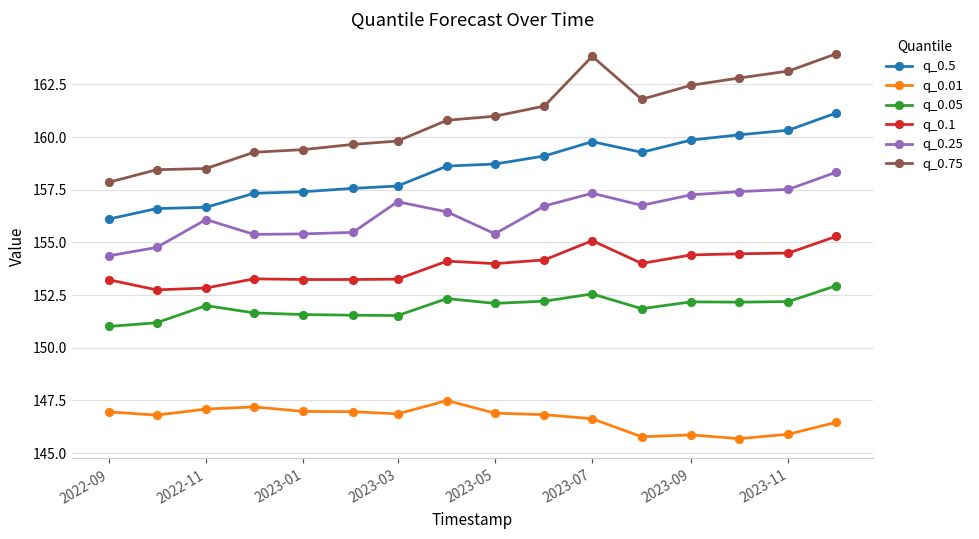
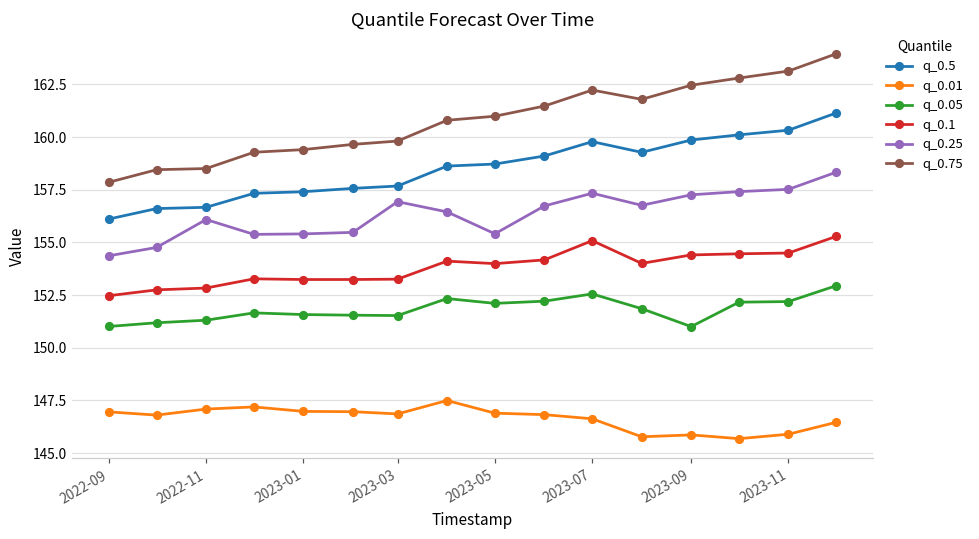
  {
    "q_0.5": {
      "2022-09": 156.1,
      "2022-11": 156.7,
      "2023-01": 157.4,
      "2023-03": 157.7,
      "2023-05": 158.7,
      "2023-07": 159.8,
      "2023-09": 159.9,
      "2023-11": 160.3
    },
    "q_0.01": {
      "2022-09": 147.0,
      "2022-11": 147.1,
      "2023-01": 147.0,
      "2023-03": 146.9,
      "2023-05": 146.9,
      "2023-07": 146.6,
      "2023-09": 145.9,
      "2023-11": 145.9
    },
    "q_0.05": {
      "2022-09": 151.0,
-     "2022-11": 152.0,
+     "2022-11": 151.3,
      "2023-01": 151.6,
      "2023-03": 151.5,
      "2023-05": 152.1,
      "2023-07": 152.6,
-     "2023-09": 152.2,
+     "2023-09": 151.0,
      "2023-11": 152.2
    },
    "q_0.1": {
-     "2022-09": 153.2,
+     "2022-09": 152.5,
      "2022-11": 152.8,
      "2023-01": 153.2,
      "2023-03": 153.3,
      "2023-05": 154.0,
      "2023-07": 155.1,
      "2023-09": 154.4,
      "2023-11": 154.5
    },
    "q_0.25": {
      "2022-09": 154.4,
      "2022-11": 156.1,
      "2023-01": 155.4,
      "2023-03": 156.9,
      "2023-05": 155.4,
      "2023-07": 157.3,
      "2023-09": 157.3,
      "2023-11": 157.5
    },
    "q_0.75": {
      "2022-09": 157.9,
      "2022-11": 158.5,
      "2023-01": 159.4,
      "2023-03": 159.8,
      "2023-05": 161.0,
-     "2023-07": 163.8,
+     "2023-07": 162.2,
      "2023-09": 162.5,
      "2023-11": 163.1
    }
  }
